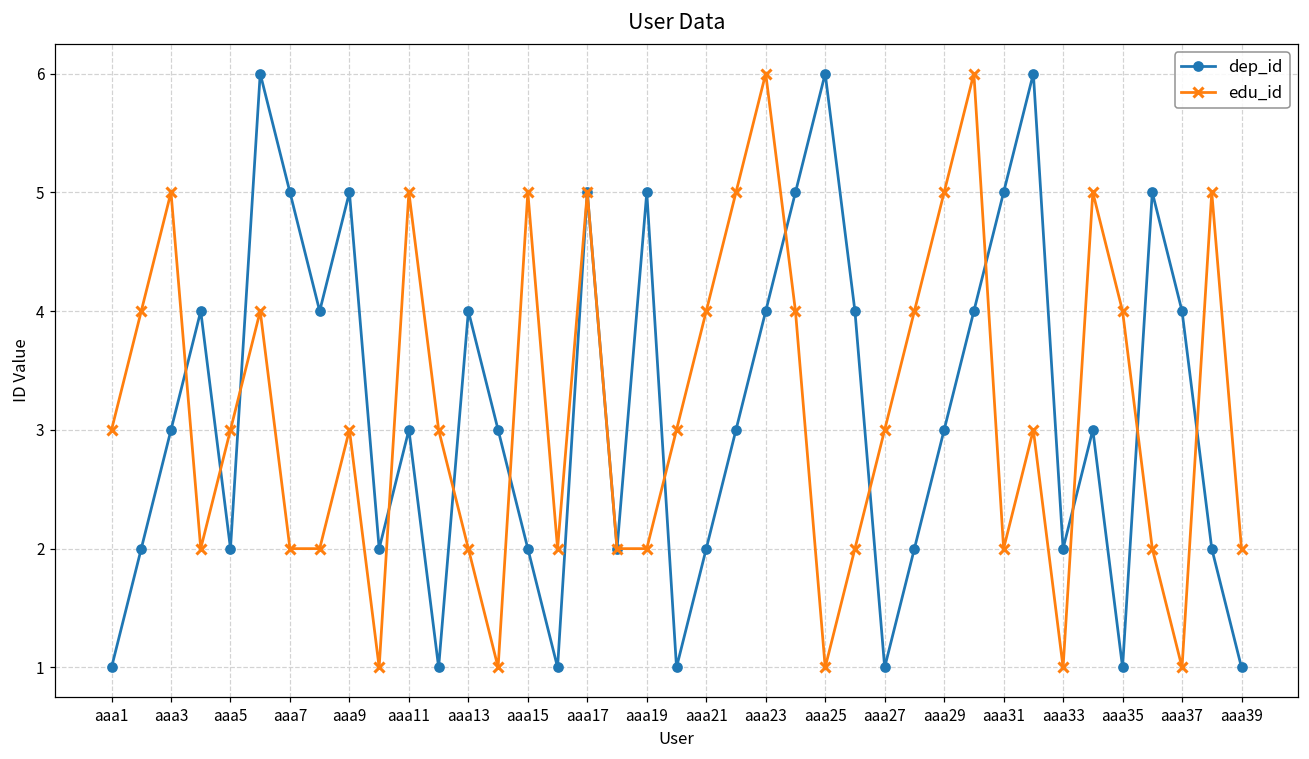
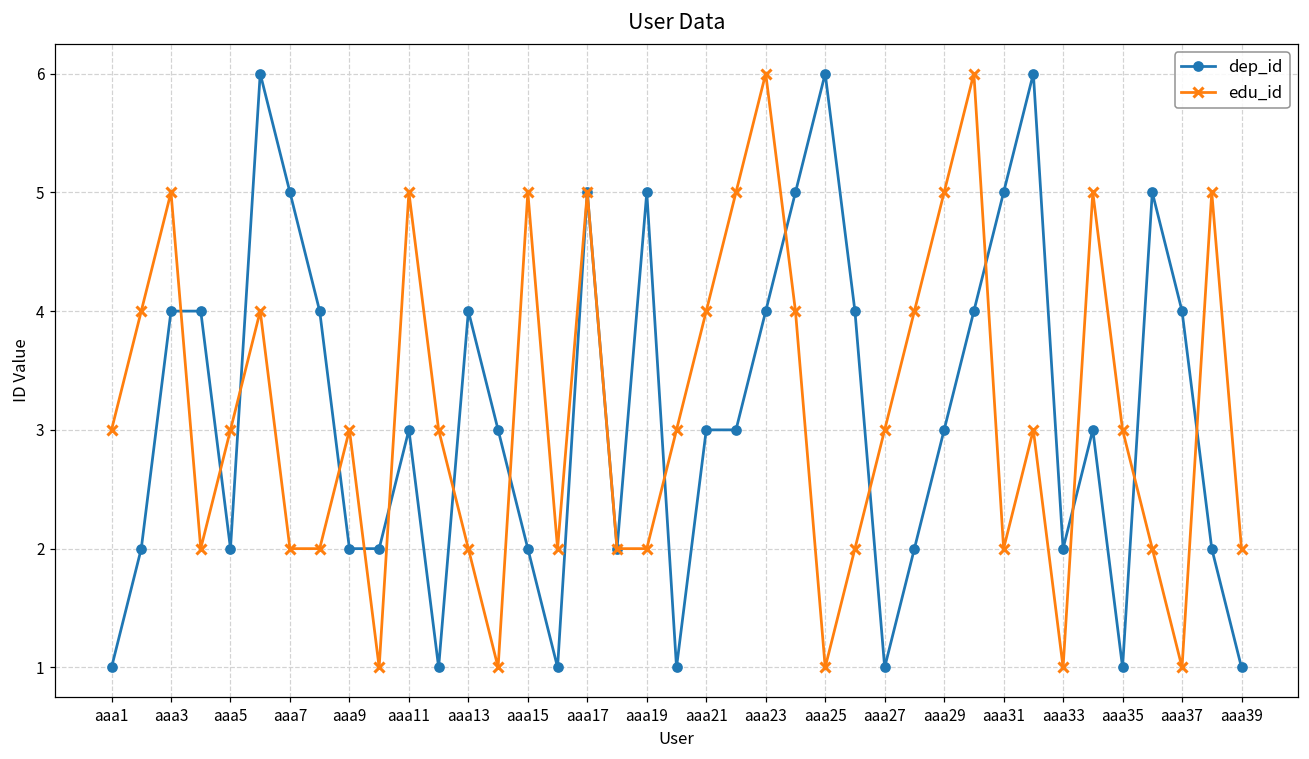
  {
    "dep_id": {
      "aaa1": 1,
-     "aaa3": 3,
+     "aaa3": 4,
      "aaa5": 2,
      "aaa7": 5,
-     "aaa9": 5,
+     "aaa9": 2,
      "aaa11": 3,
      "aaa13": 4,
      "aaa15": 2,
      "aaa19": 5,
-     "aaa21": 2,
+     "aaa21": 3,
      "aaa23": 4,
      "aaa25": 6,
      "aaa27": 1,
      "aaa29": 3,
      "aaa31": 5,
      "aaa33": 2,
      "aaa35": 1,
      "aaa37": 4,
      "aaa39": 1
    },
    "edu_id": {
      "aaa1": 3,
      "aaa3": 5,
      "aaa5": 3,
      "aaa7": 2,
      "aaa9": 3,
      "aaa11": 5,
      "aaa13": 2,
      "aaa15": 5,
      "aaa19": 2,
      "aaa21": 4,
      "aaa23": 6,
      "aaa25": 1,
      "aaa27": 3,
      "aaa29": 5,
      "aaa31": 2,
      "aaa33": 1,
-     "aaa35": 4,
+     "aaa35": 3,
      "aaa37": 1,
      "aaa39": 2
    }
  }
